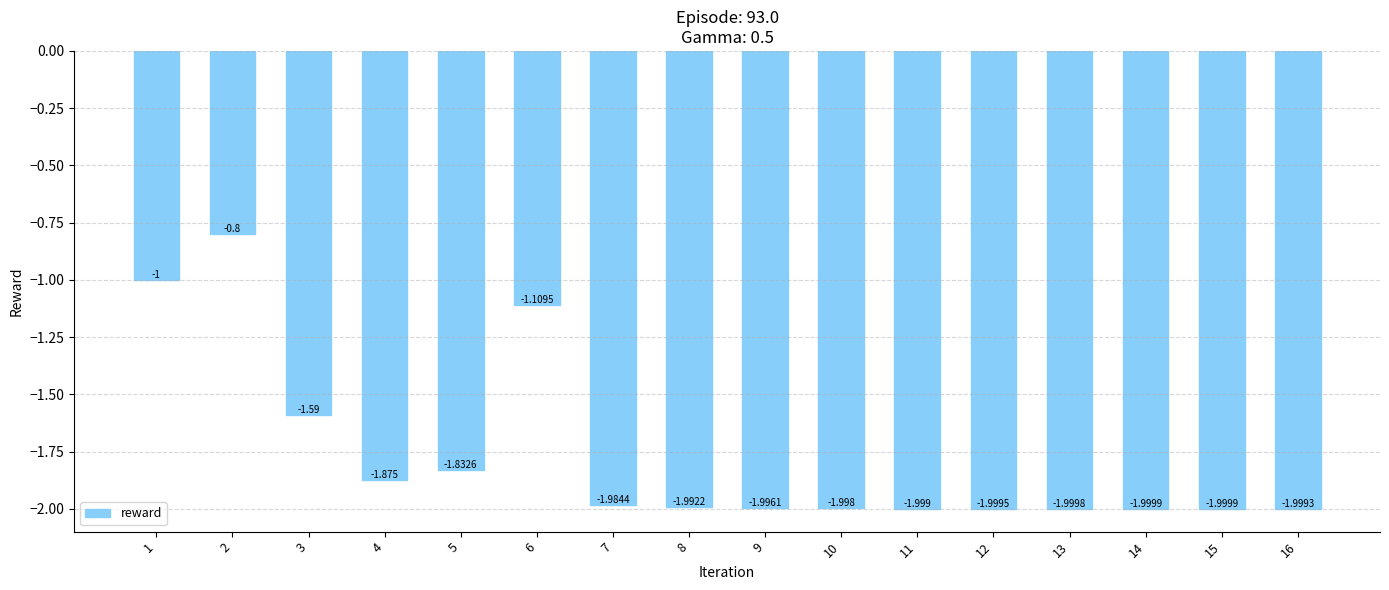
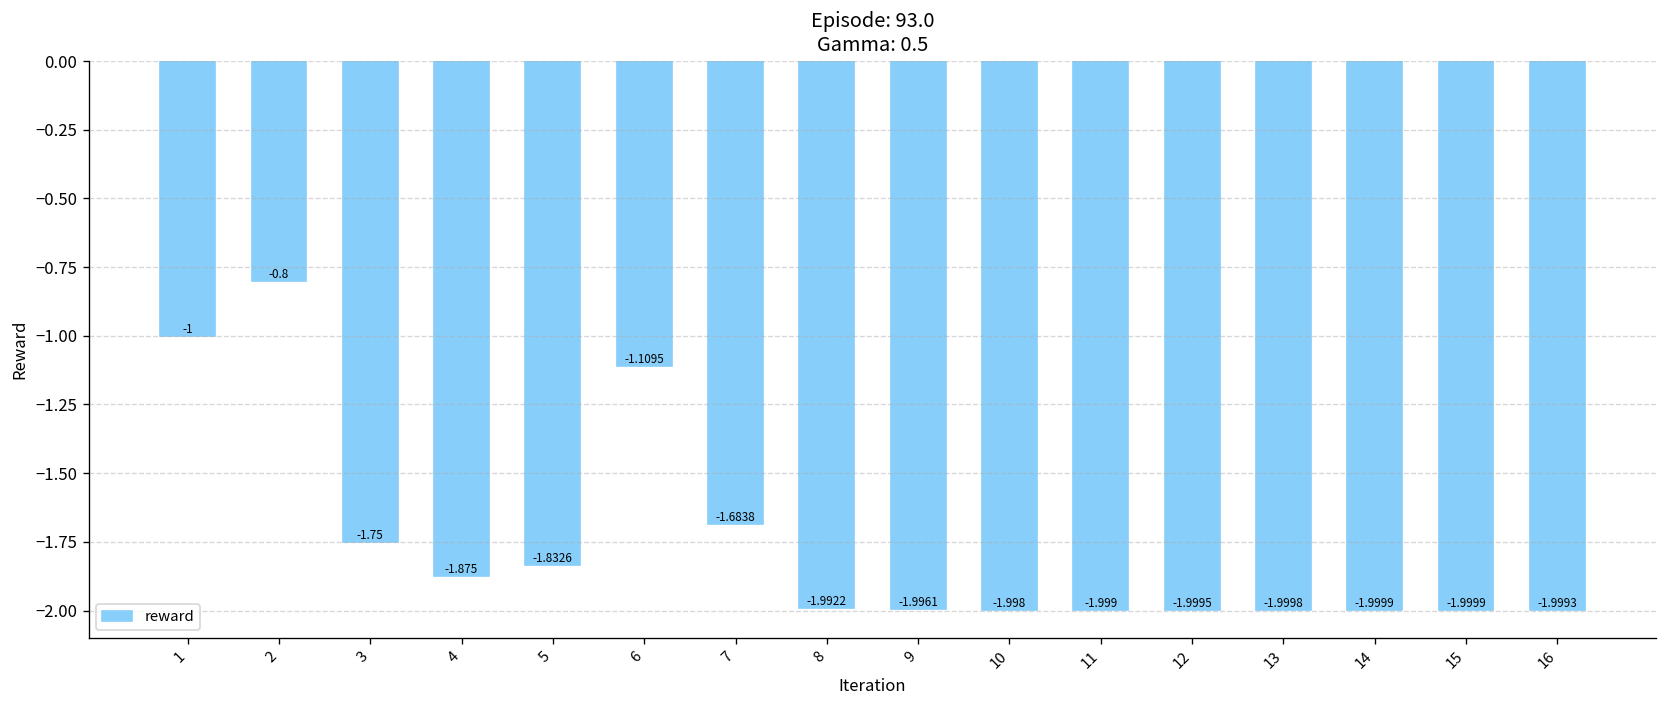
  {
    "1": -1,
    "2": -0.8,
-   "3": -1.59,
+   "3": -1.75,
    "4": -1.875,
    "5": -1.8326,
    "6": -1.1095,
-   "7": -1.9844,
+   "7": -1.6838,
    "8": -1.9922,
    "9": -1.9961,
    "10": -1.998,
    "11": -1.999,
    "12": -1.9995,
    "13": -1.9998,
    "14": -1.9999,
    "15": -1.9999,
    "16": -1.9993
  }
